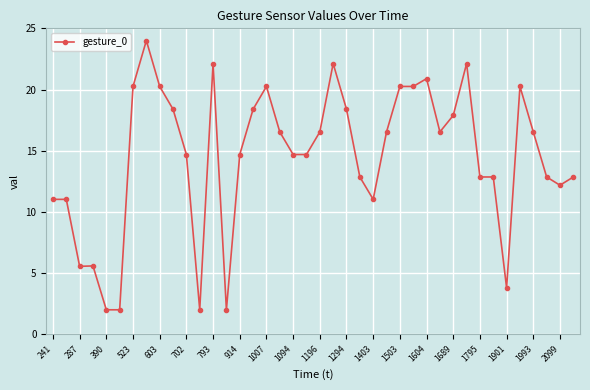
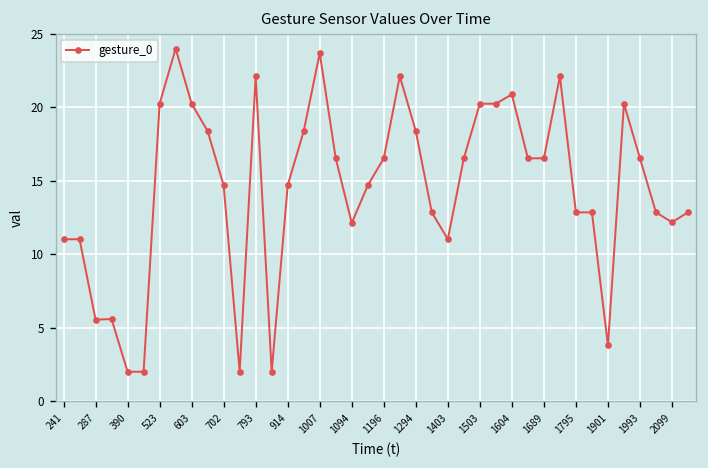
  {
    "241": 11.0,
    "287": 5.6,
    "390": 2.0,
    "523": 20.3,
    "603": 20.3,
    "702": 14.7,
    "793": 22.1,
    "914": 14.7,
-   "1007": 20.3,
-   "1094": 14.7,
+   "1007": 23.7,
+   "1094": 12.1,
    "1196": 16.5,
    "1294": 18.4,
    "1403": 11.0,
    "1503": 20.3,
    "1604": 20.9,
-   "1689": 17.9,
+   "1689": 16.5,
    "1795": 12.9,
    "1901": 3.8,
    "1993": 16.5,
    "2099": 12.2
  }
